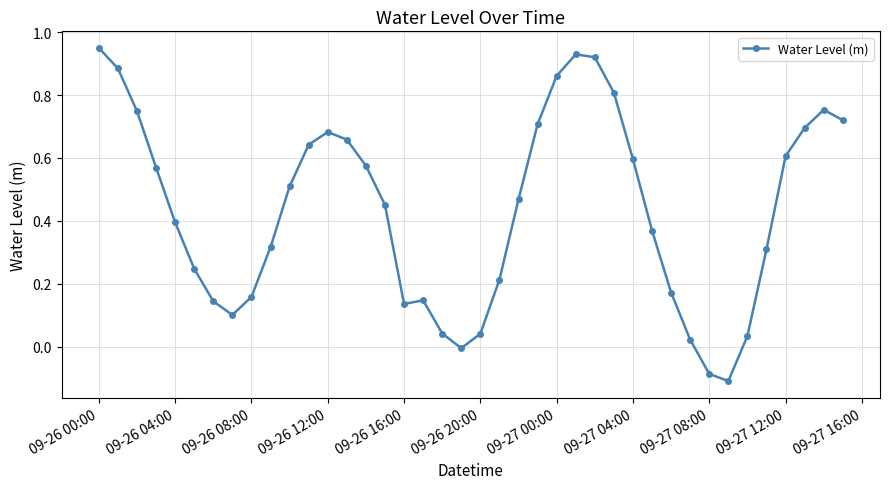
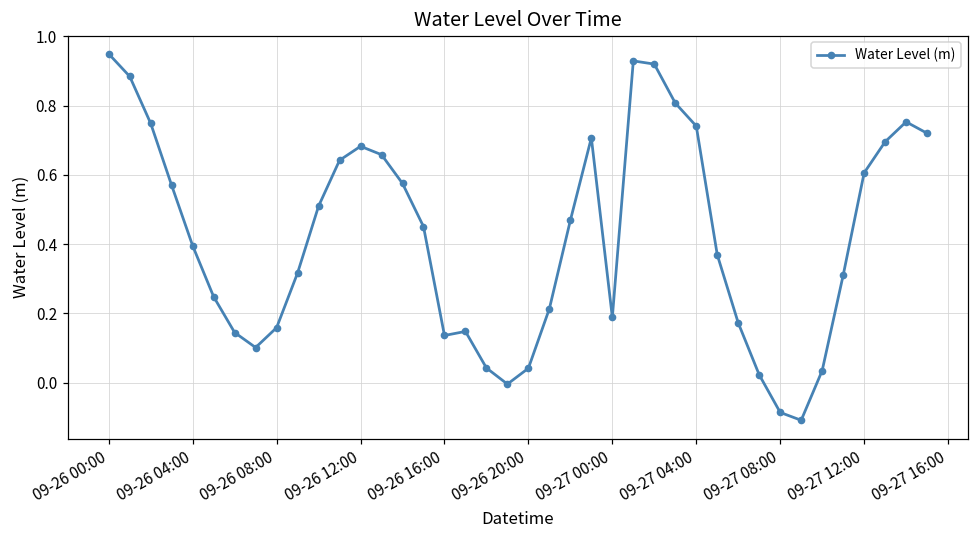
  {
    "09-26 00:00": 0.95,
    "09-26 04:00": 0.40,
    "09-26 08:00": 0.16,
    "09-26 12:00": 0.68,
    "09-26 16:00": 0.14,
    "09-26 20:00": 0.04,
-   "09-27 00:00": 0.86,
-   "09-27 04:00": 0.60,
+   "09-27 00:00": 0.19,
+   "09-27 04:00": 0.74,
    "09-27 08:00": -0.09,
    "09-27 12:00": 0.61
  }
